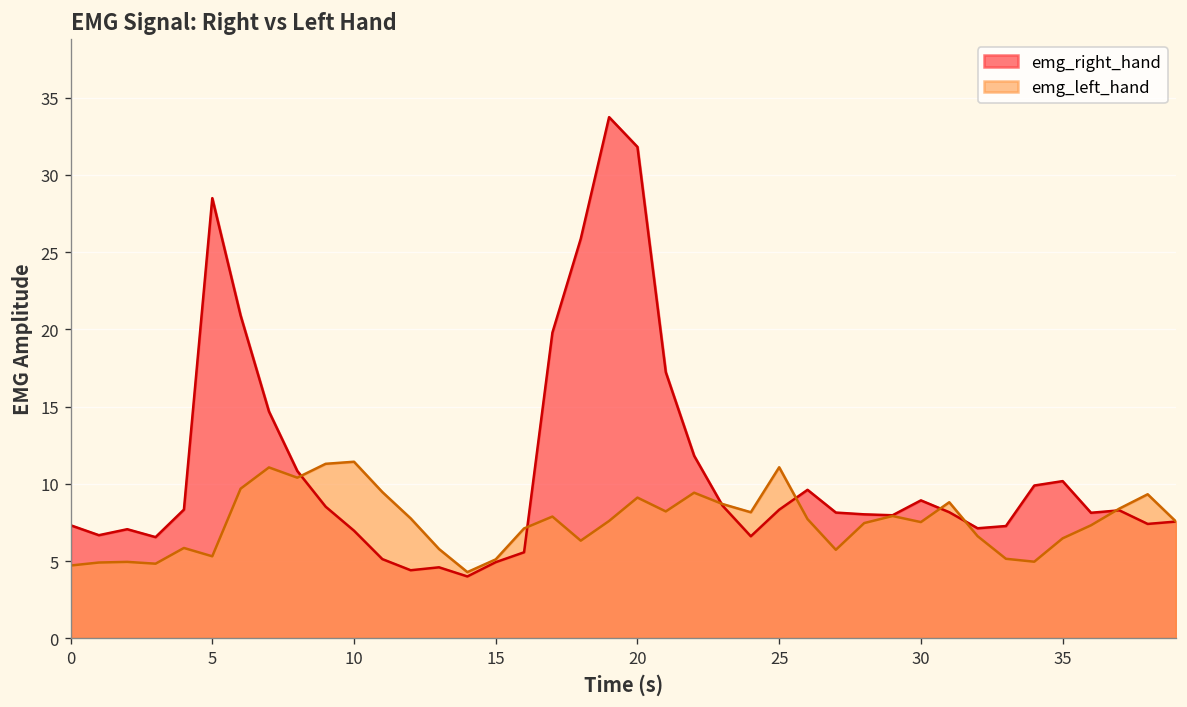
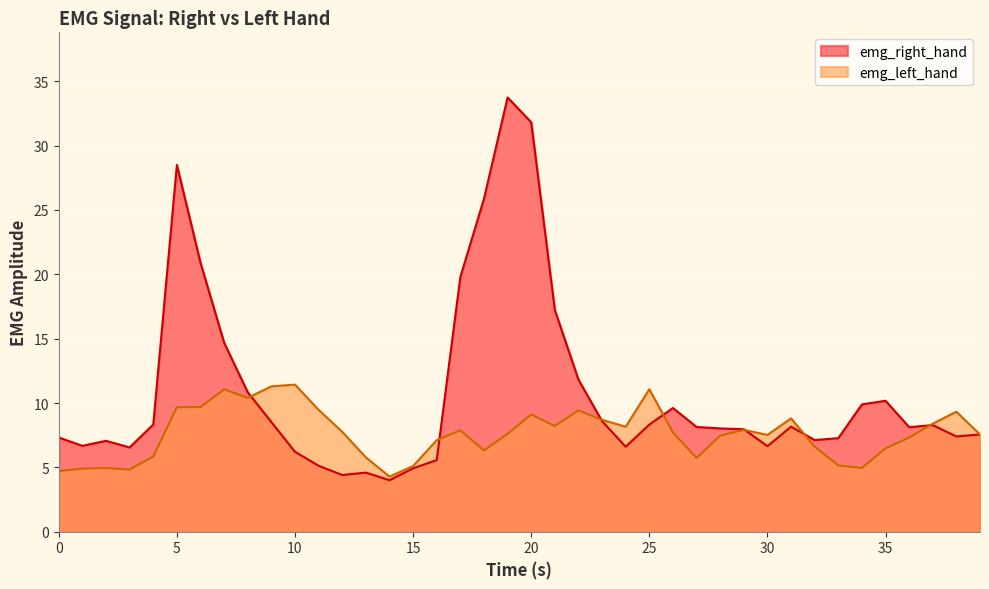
  {
    "emg_right_hand": {
      "0": 7.3,
      "5": 28.5,
-     "10": 7.0,
+     "10": 6.2,
      "20": 31.8,
      "25": 8.3,
-     "30": 8.9,
+     "30": 6.6,
      "35": 10.2
    },
    "emg_left_hand": {
      "0": 4.7,
-     "5": 5.3,
+     "5": 9.7,
      "10": 11.4,
      "20": 9.1,
      "25": 11.1,
      "30": 7.5,
      "35": 6.5
    }
  }
